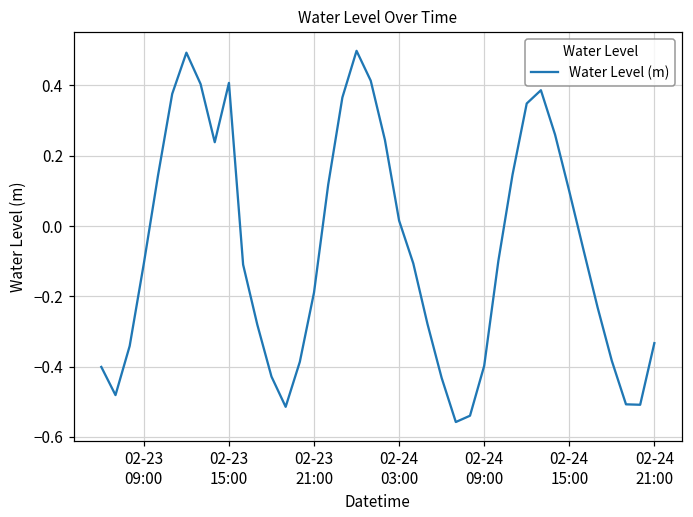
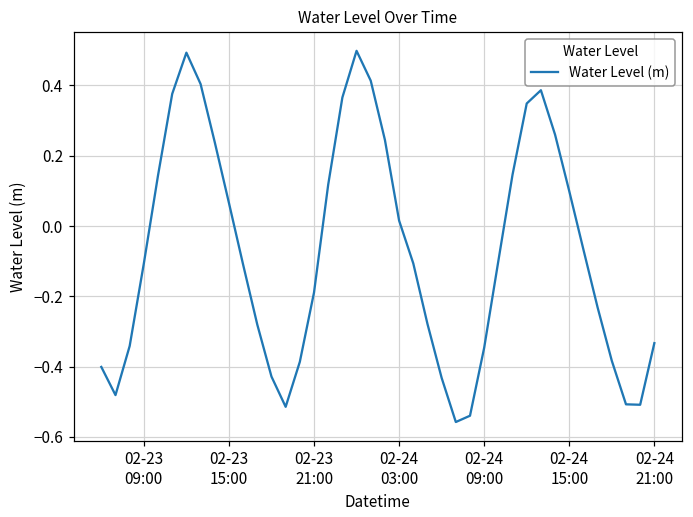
  {
    "02-23 09:00": -0.11,
-   "02-23 15:00": 0.41,
+   "02-23 15:00": 0.07,
    "02-23 21:00": -0.19,
    "02-24 03:00": 0.02,
-   "02-24 09:00": -0.40,
+   "02-24 09:00": -0.35,
    "02-24 15:00": 0.10,
    "02-24 21:00": -0.33
  }
